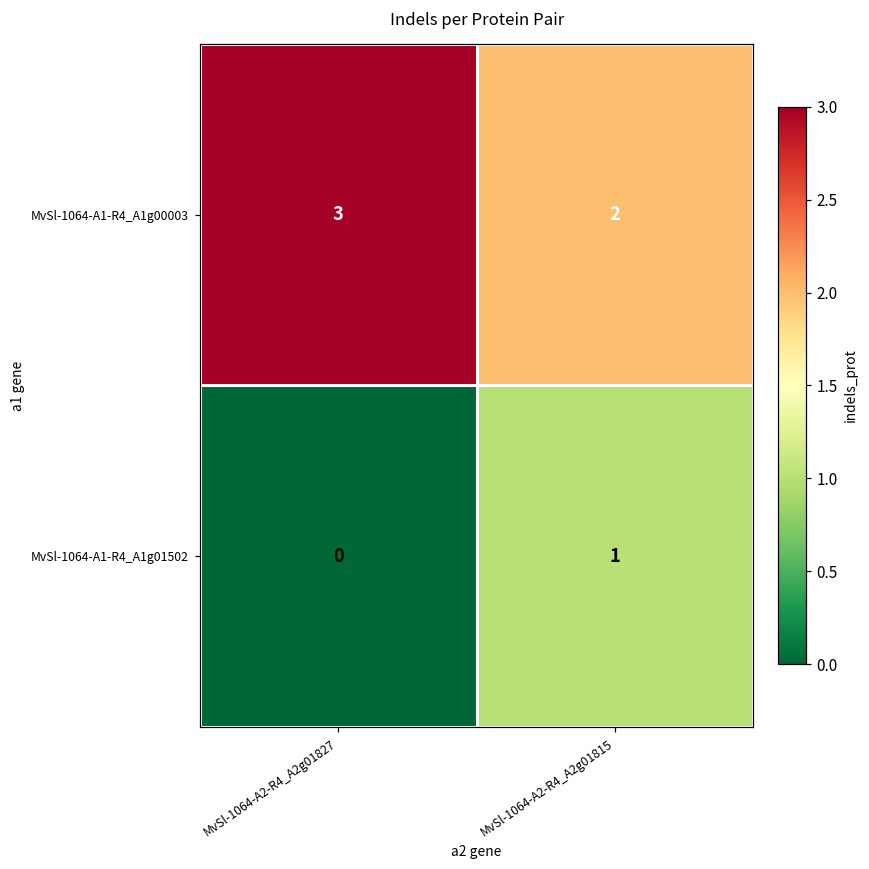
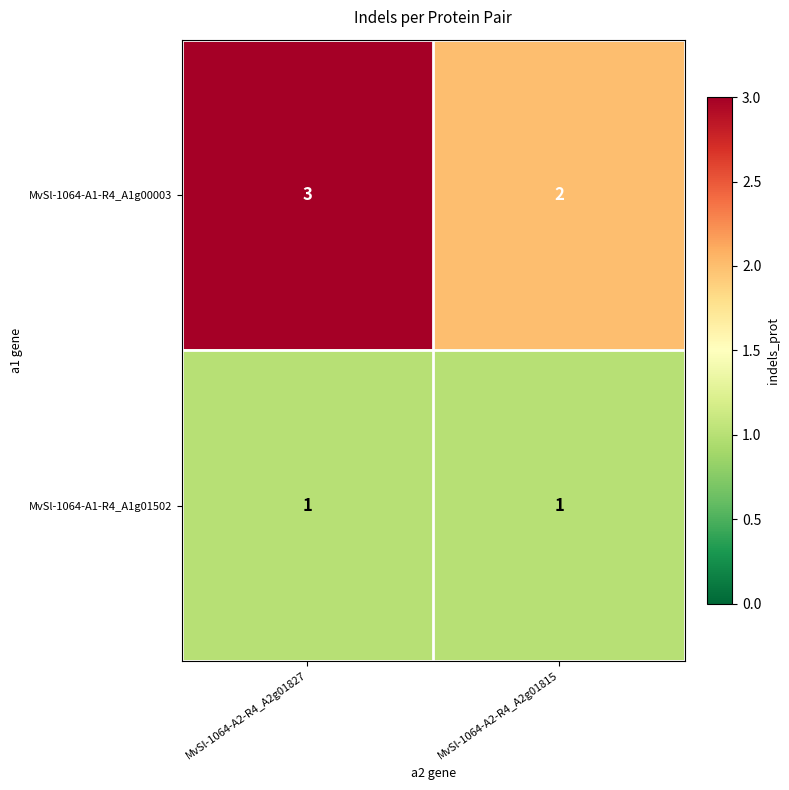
  {
    "MvSl-1064-A1-R4_A1g00003": {
      "MvSl-1064-A2-R4_A2g01827": 3,
      "MvSl-1064-A2-R4_A2g01815": 2
    },
    "MvSl-1064-A1-R4_A1g01502": {
-     "MvSl-1064-A2-R4_A2g01827": 0,
+     "MvSl-1064-A2-R4_A2g01827": 1,
      "MvSl-1064-A2-R4_A2g01815": 1
    }
  }
